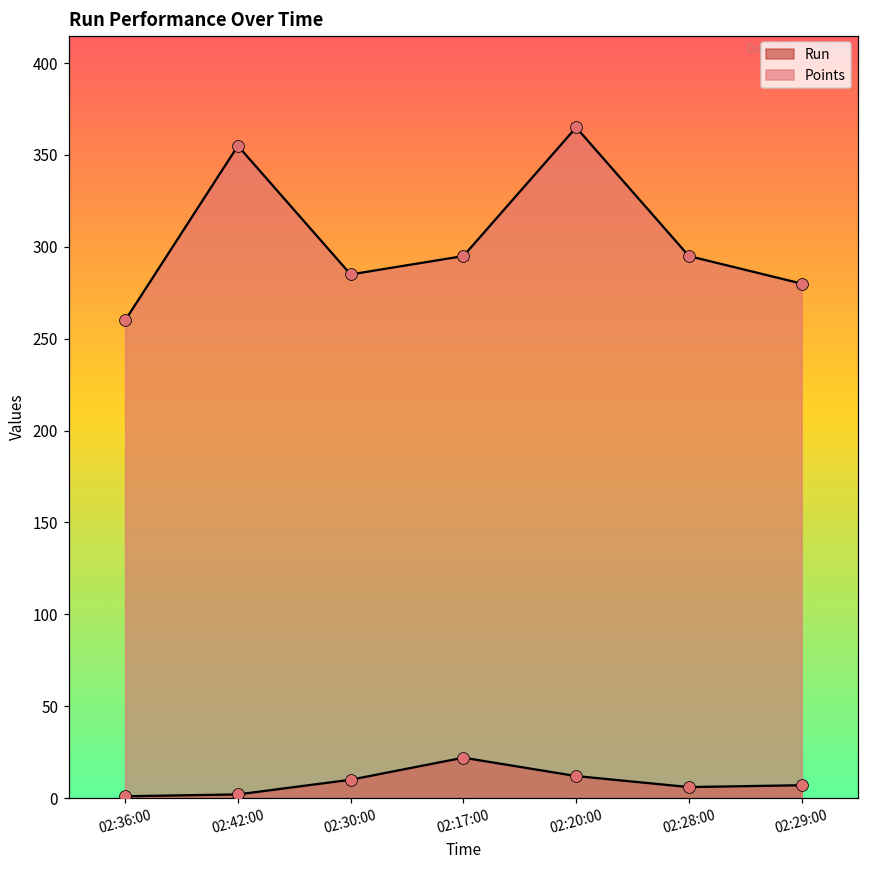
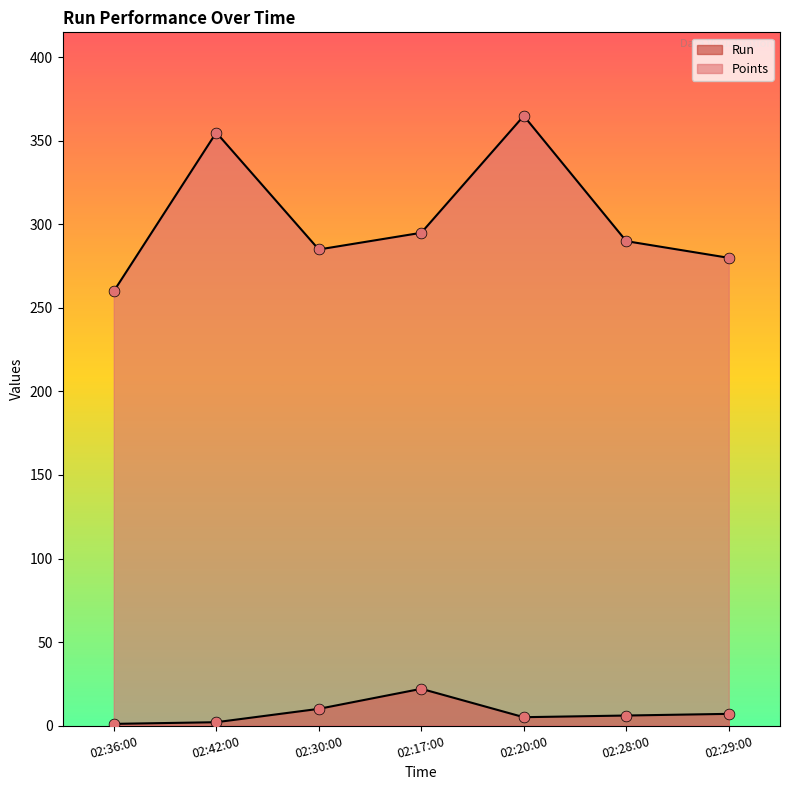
  {
    "Run": {
      "02:36:00": 1,
      "02:42:00": 2,
      "02:30:00": 10,
      "02:17:00": 22,
-     "02:20:00": 12,
+     "02:20:00": 5,
      "02:28:00": 6,
      "02:29:00": 7
    },
    "Points": {
      "02:36:00": 260,
      "02:42:00": 355,
      "02:30:00": 285,
      "02:17:00": 295,
      "02:20:00": 365,
-     "02:28:00": 295,
+     "02:28:00": 290,
      "02:29:00": 280
    }
  }
